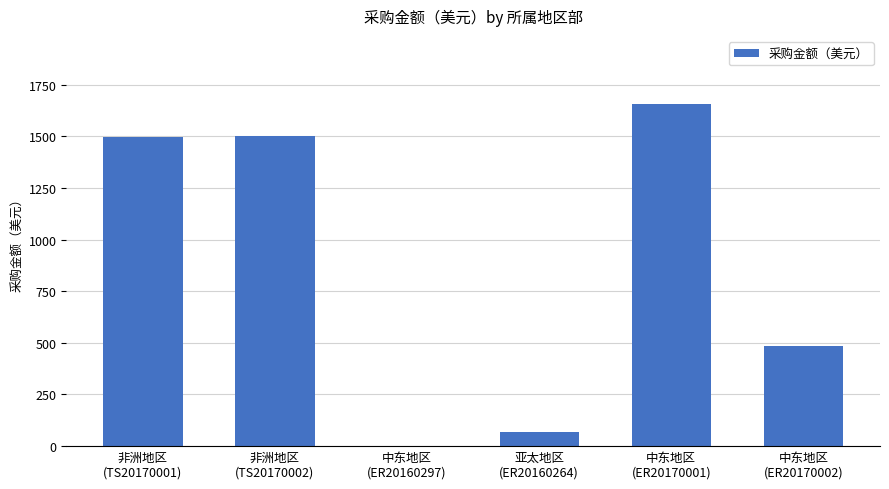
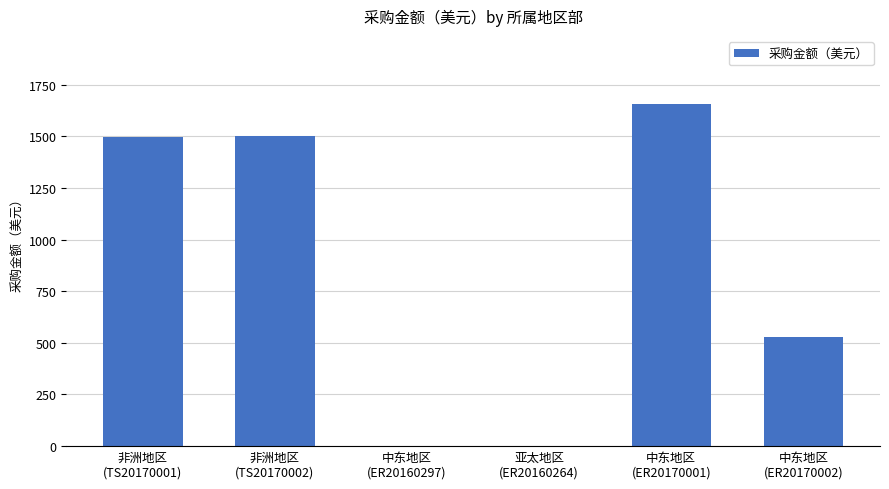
  {
    "非洲地区 (TS20170001)": 1500,
    "非洲地区 (TS20170002)": 1500,
    "中东地区 (ER20160297)": 0,
-   "亚太地区 (ER20160264)": 70,
+   "亚太地区 (ER20160264)": 0,
    "中东地区 (ER20170001)": 1650,
-   "中东地区 (ER20170002)": 490
+   "中东地区 (ER20170002)": 530
  }
